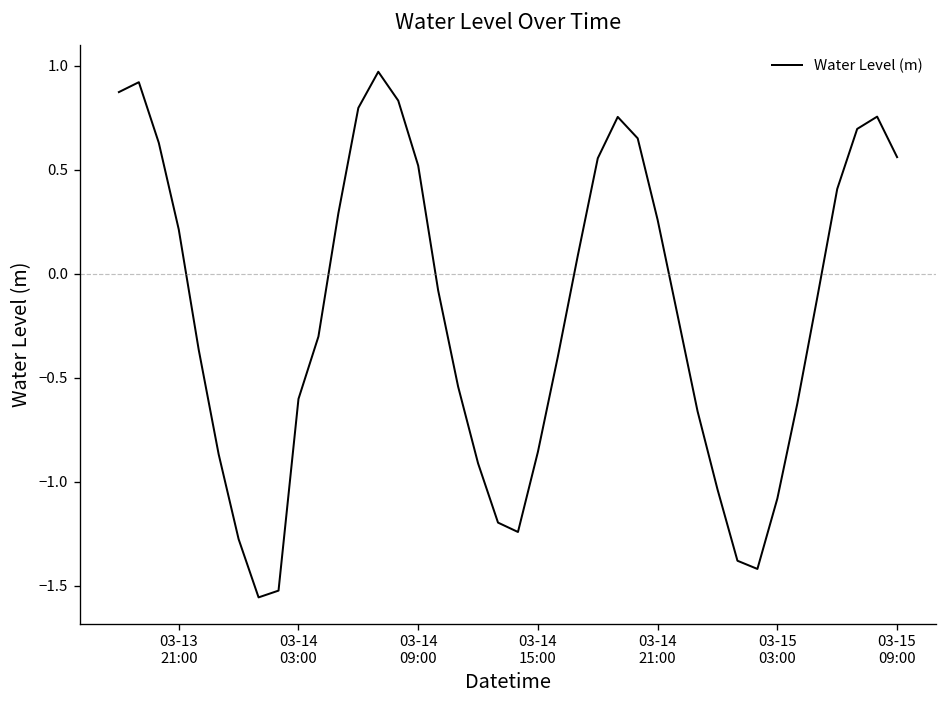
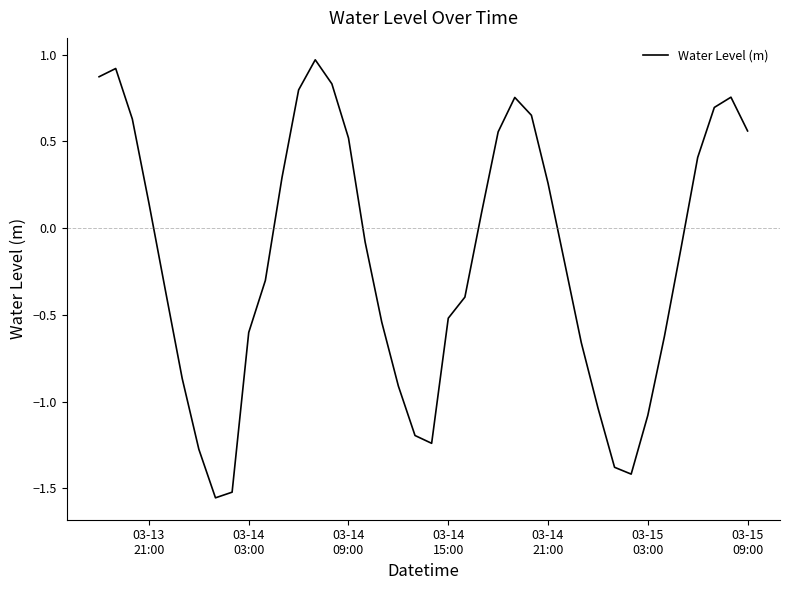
  {
-   "03-13 21:00": 0.21,
+   "03-13 21:00": 0.14,
    "03-14 03:00": -0.60,
    "03-14 09:00": 0.52,
-   "03-14 15:00": -0.86,
+   "03-14 15:00": -0.52,
    "03-14 21:00": 0.26,
    "03-15 03:00": -1.08,
    "03-15 09:00": 0.56
  }
